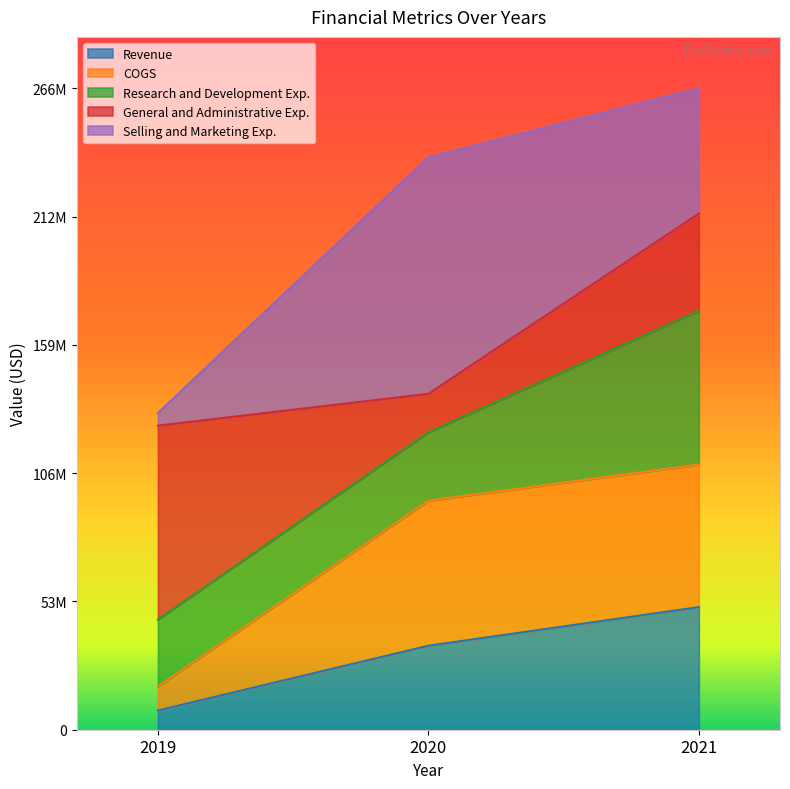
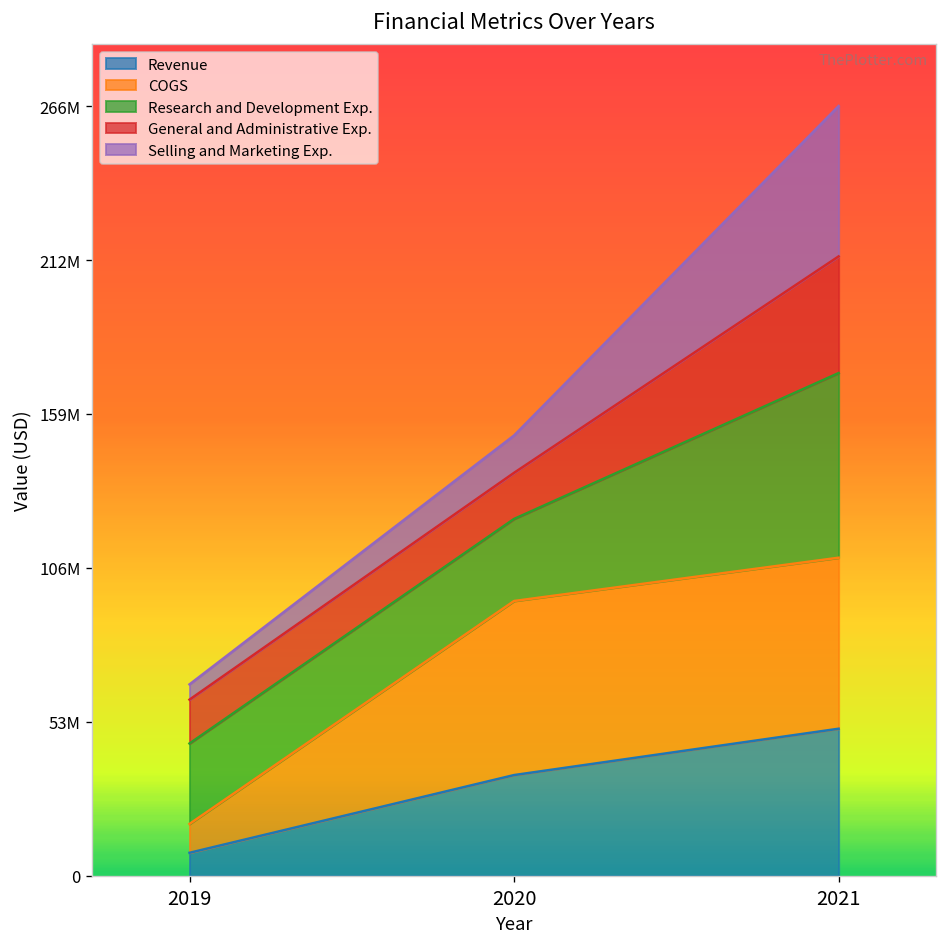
  {
    "Revenue": {
      "2019": 8000000,
      "2020": 35000000,
      "2021": 51000000
    },
    "COGS": {
      "2019": 10000000,
      "2020": 60000000,
      "2021": 59000000
    },
    "Research and Development Exp.": {
      "2019": 28000000,
      "2020": 28000000,
      "2021": 64000000
    },
    "General and Administrative Exp.": {
-     "2019": 80000000,
+     "2019": 15000000,
      "2020": 16000000,
      "2021": 40000000
    },
    "Selling and Marketing Exp.": {
      "2019": 5000000,
-     "2020": 98000000,
+     "2020": 13000000,
      "2021": 52000000
    }
  }
